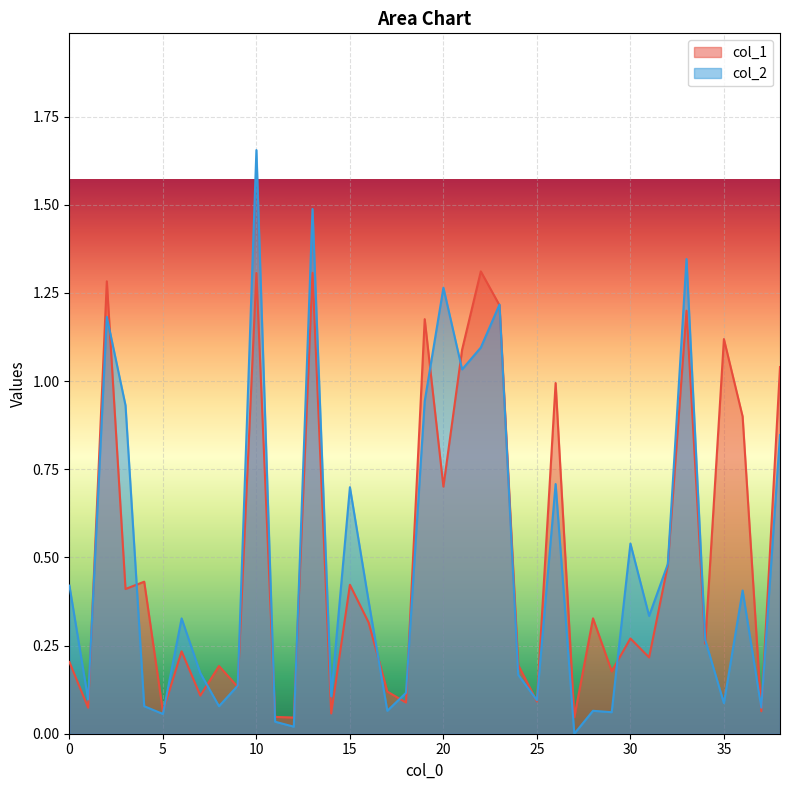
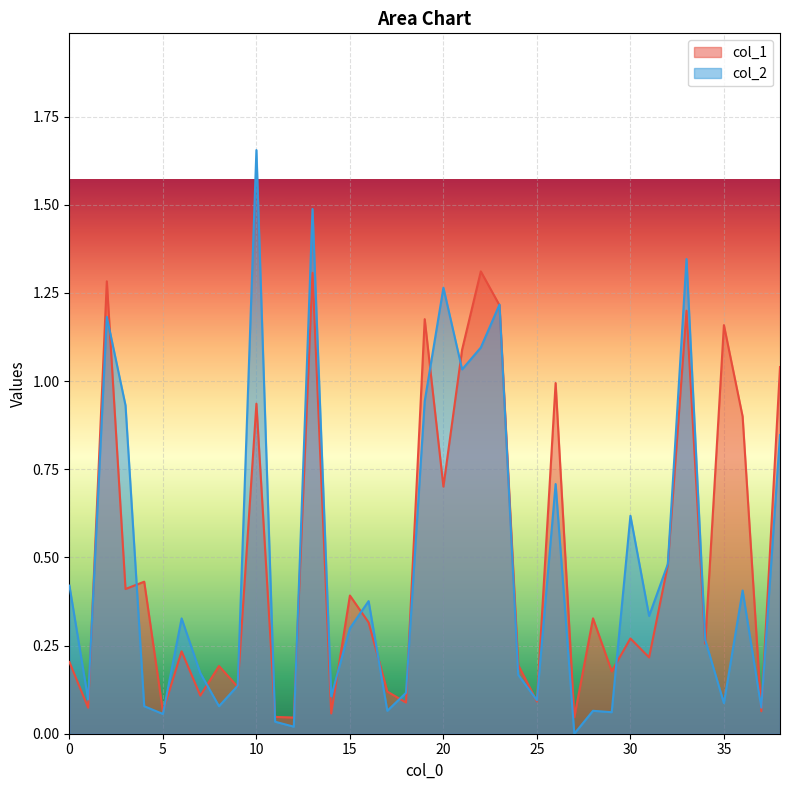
  {
    "col_1": {
      "0": 0.20,
-     "10": 1.31,
-     "15": 0.42,
+     "10": 0.94,
+     "15": 0.39,
      "20": 0.70,
      "30": 0.27,
-     "35": 1.12
+     "35": 1.16
    },
    "col_2": {
      "0": 0.42,
      "10": 1.65,
-     "15": 0.70,
+     "15": 0.30,
      "20": 1.26,
-     "30": 0.54,
+     "30": 0.62,
      "35": 0.09
    }
  }
